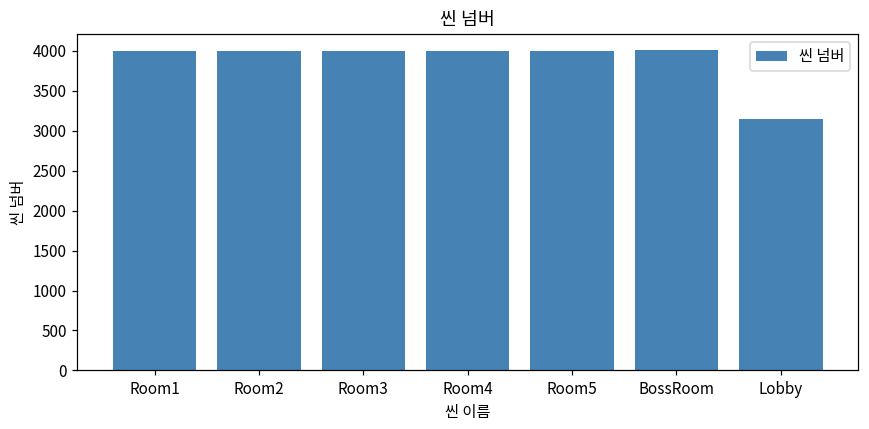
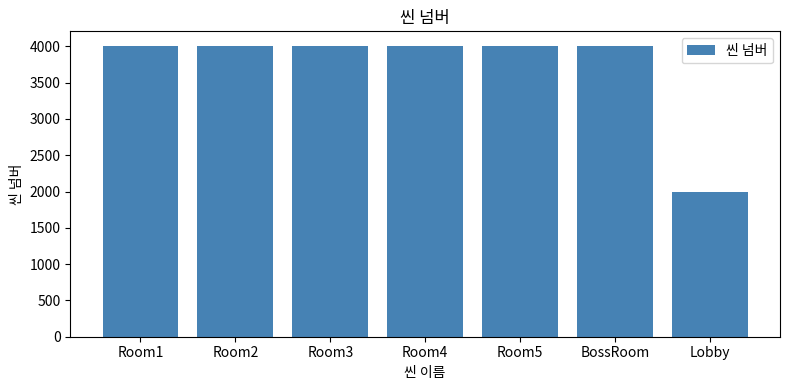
  {
    "Room1": 4000,
    "Room2": 4000,
    "Room3": 4000,
    "Room4": 4000,
    "Room5": 4000,
    "BossRoom": 4000,
-   "Lobby": 3200
+   "Lobby": 2000
  }
